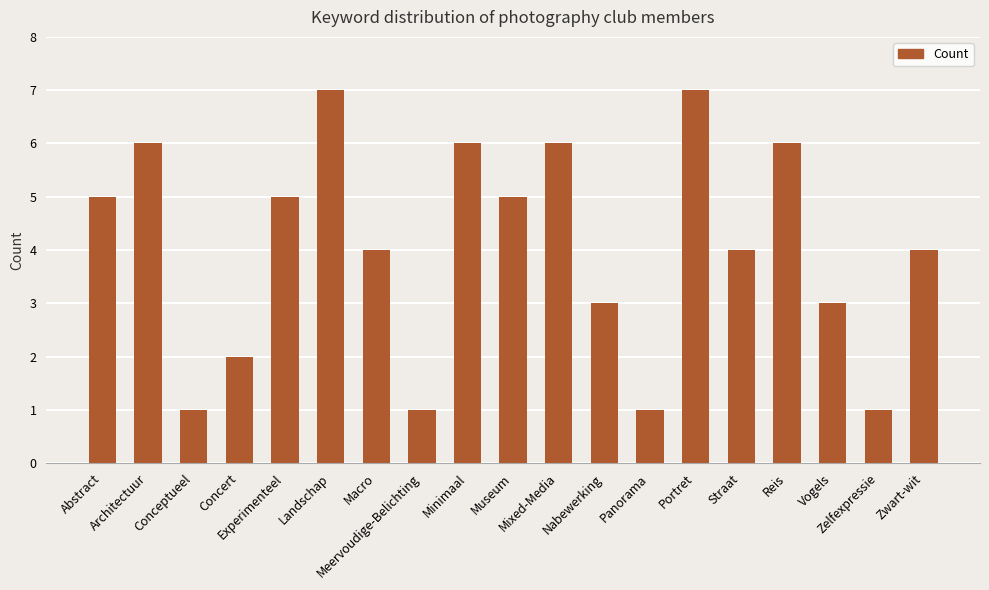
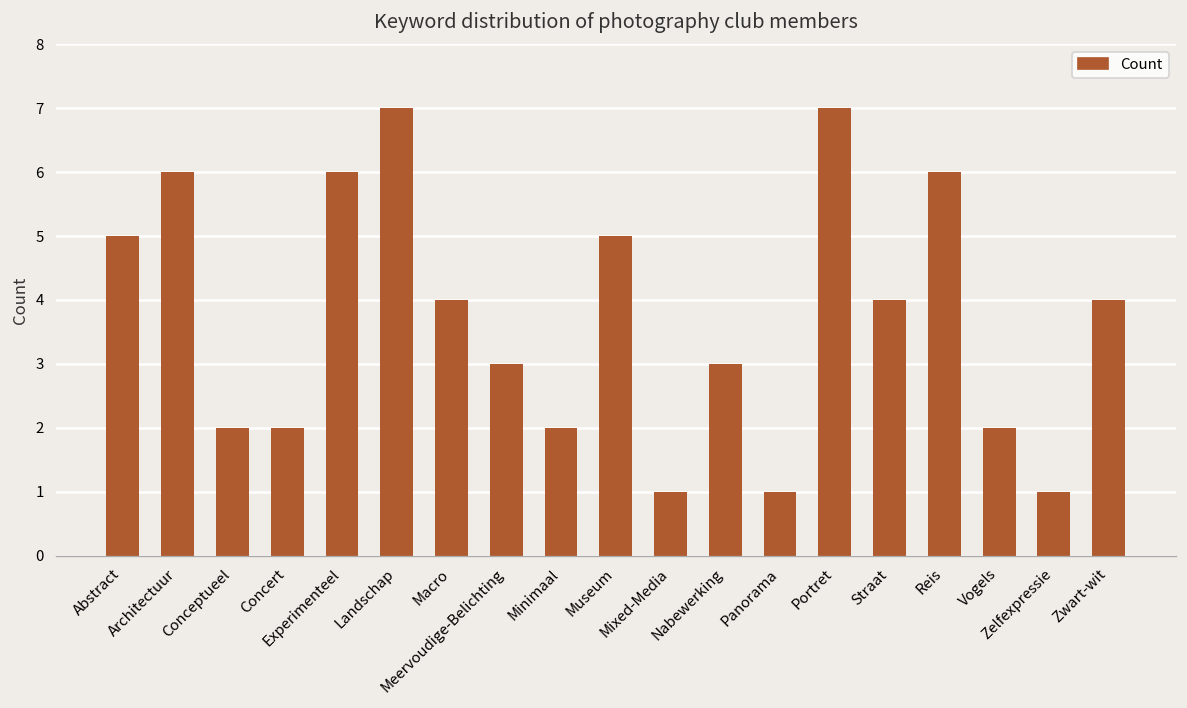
  {
    "Abstract": 5,
    "Architectuur": 6,
-   "Conceptueel": 1,
+   "Conceptueel": 2,
    "Concert": 2,
-   "Experimenteel": 5,
+   "Experimenteel": 6,
    "Landschap": 7,
    "Macro": 4,
-   "Meervoudige-Belichting": 1,
-   "Minimaal": 6,
+   "Meervoudige-Belichting": 3,
+   "Minimaal": 2,
    "Museum": 5,
-   "Mixed-Media": 6,
+   "Mixed-Media": 1,
    "Nabewerking": 3,
    "Panorama": 1,
    "Portret": 7,
    "Straat": 4,
    "Reis": 6,
-   "Vogels": 3,
+   "Vogels": 2,
    "Zelfexpressie": 1,
    "Zwart-wit": 4
  }
